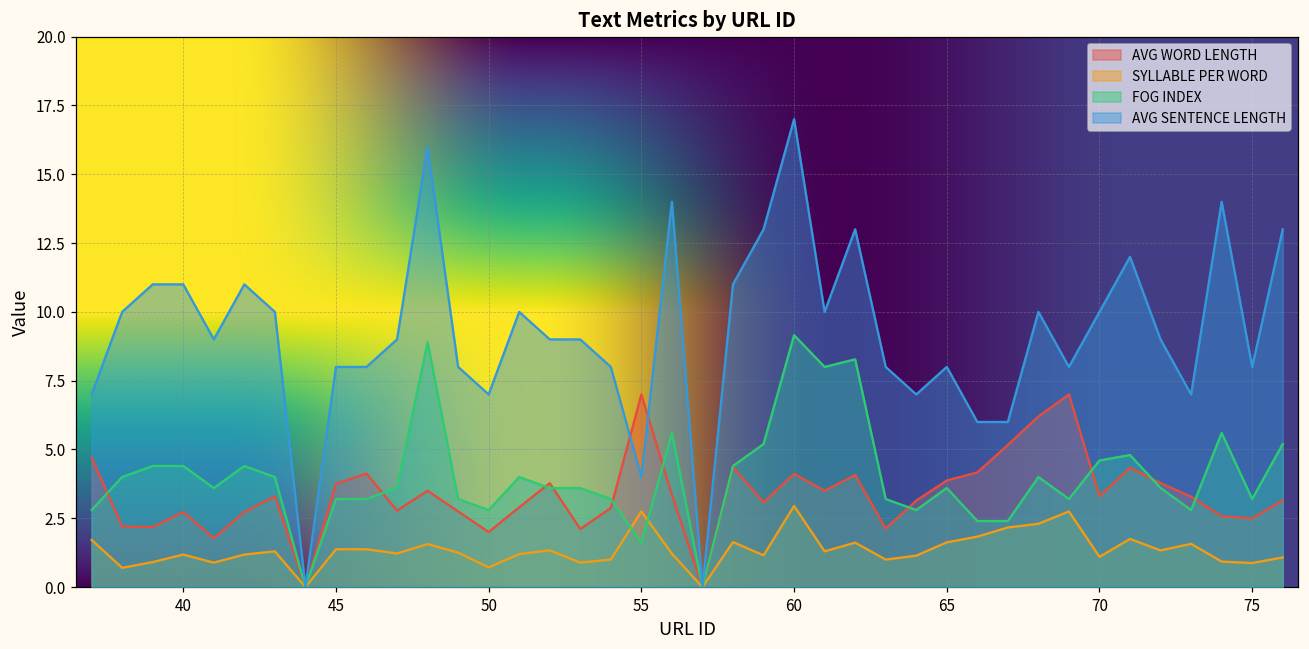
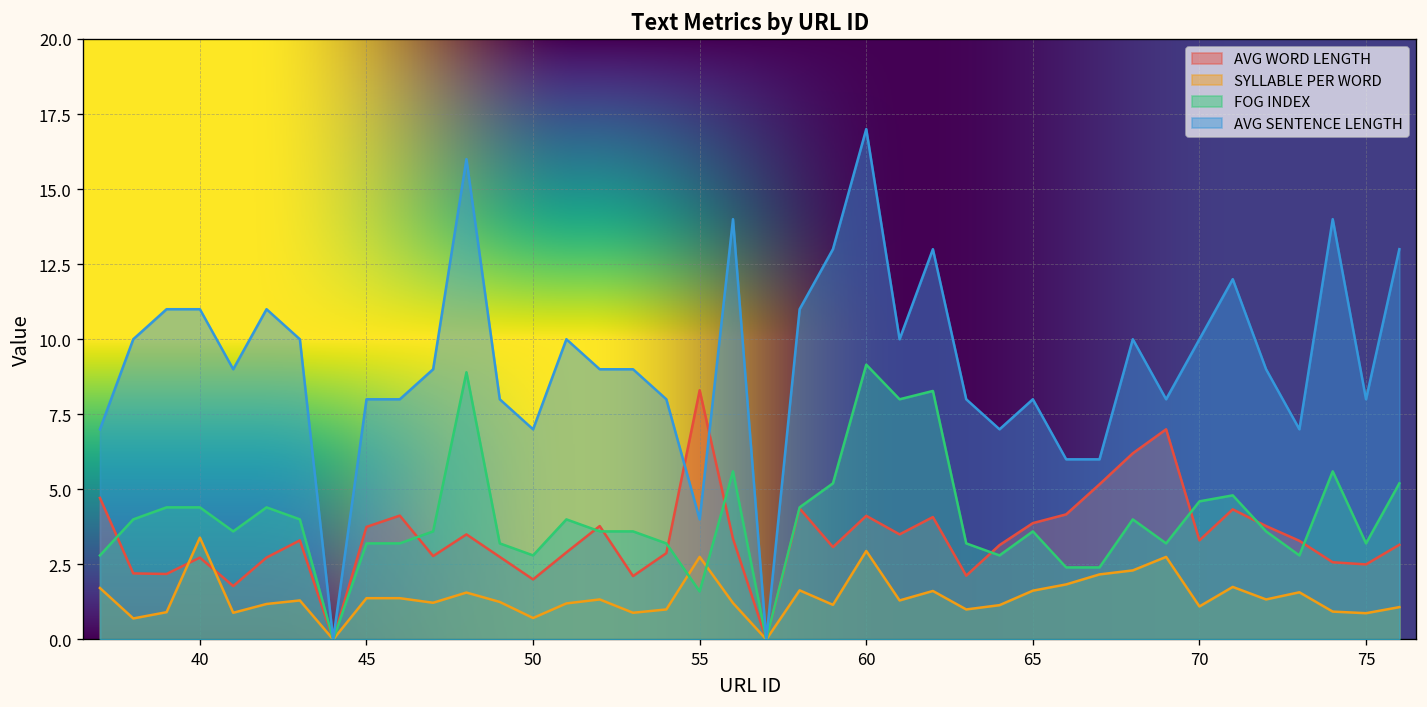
  {
    "AVG WORD LENGTH": {
      "40": 2.7,
      "45": 3.8,
      "50": 2.0,
-     "55": 7.0,
+     "55": 8.3,
      "60": 4.1,
      "65": 3.9,
      "70": 3.3,
      "75": 2.5
    },
    "SYLLABLE PER WORD": {
-     "40": 1.2,
+     "40": 3.4,
      "45": 1.4,
      "50": 0.7,
      "55": 2.8,
      "60": 2.9,
      "65": 1.6,
      "70": 1.1,
      "75": 0.9
    },
    "FOG INDEX": {
      "40": 4.4,
      "45": 3.2,
      "50": 2.8,
      "55": 1.6,
      "60": 9.2,
      "65": 3.6,
      "70": 4.6,
      "75": 3.2
    },
    "AVG SENTENCE LENGTH": {
      "40": 11.0,
      "45": 8.0,
      "50": 7.0,
      "55": 4.0,
      "60": 17.0,
      "65": 8.0,
      "70": 10.0,
      "75": 8.0
    }
  }
